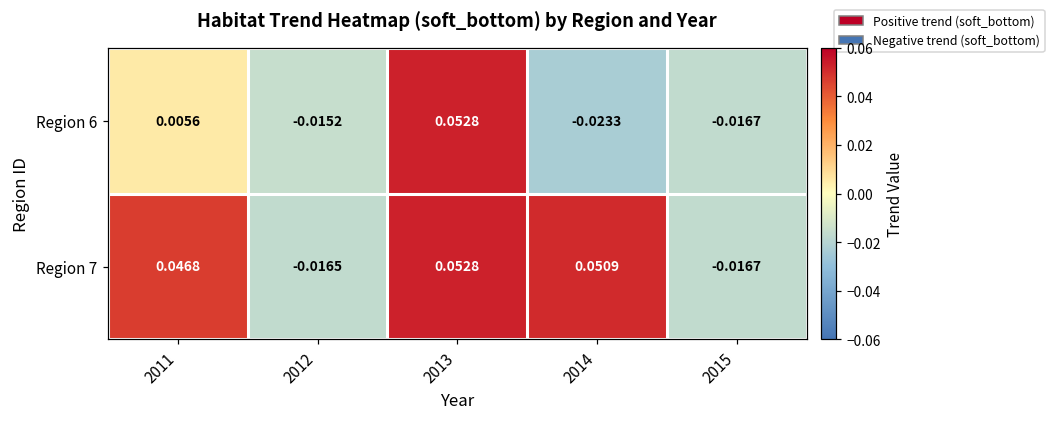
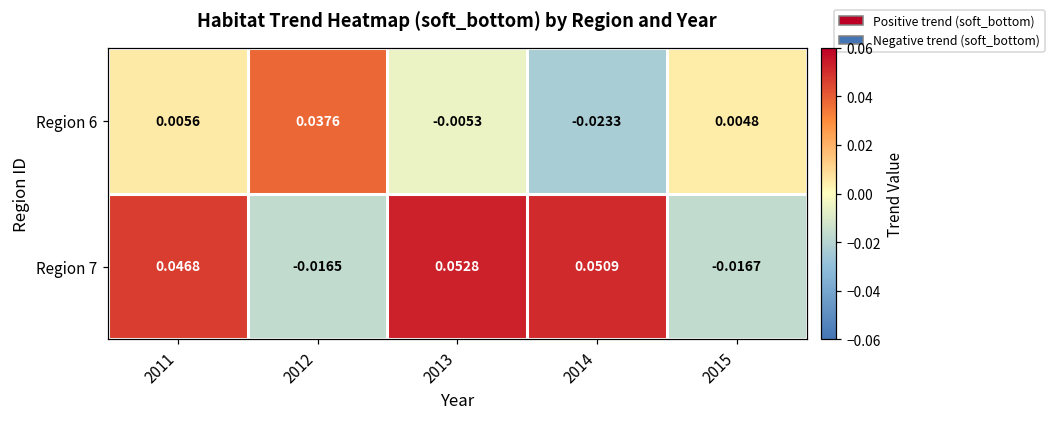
  {
    "Region 6": {
      "2011": 0.0056,
-     "2012": -0.0152,
-     "2013": 0.0528,
+     "2012": 0.0376,
+     "2013": -0.0053,
      "2014": -0.0233,
-     "2015": -0.0167
+     "2015": 0.0048
    },
    "Region 7": {
      "2011": 0.0468,
      "2012": -0.0165,
      "2013": 0.0528,
      "2014": 0.0509,
      "2015": -0.0167
    }
  }
